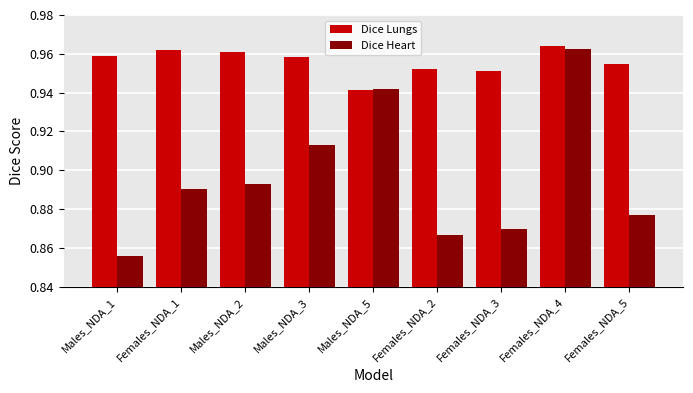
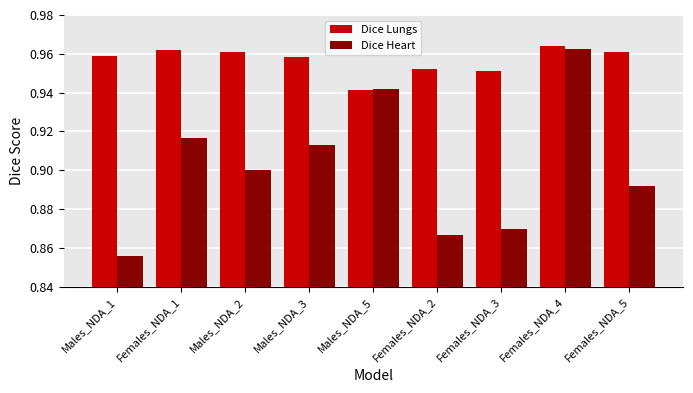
  {
    "Dice Lungs": {
      "Males_NDA_1": 0.959,
      "Females_NDA_1": 0.962,
      "Males_NDA_2": 0.961,
      "Males_NDA_3": 0.958,
      "Males_NDA_5": 0.941,
      "Females_NDA_2": 0.952,
      "Females_NDA_3": 0.951,
      "Females_NDA_4": 0.964,
-     "Females_NDA_5": 0.955
+     "Females_NDA_5": 0.961
    },
    "Dice Heart": {
      "Males_NDA_1": 0.856,
-     "Females_NDA_1": 0.891,
-     "Males_NDA_2": 0.893,
+     "Females_NDA_1": 0.916,
+     "Males_NDA_2": 0.900,
      "Males_NDA_3": 0.913,
      "Males_NDA_5": 0.942,
      "Females_NDA_2": 0.867,
      "Females_NDA_3": 0.870,
      "Females_NDA_4": 0.963,
-     "Females_NDA_5": 0.877
+     "Females_NDA_5": 0.892
    }
  }
